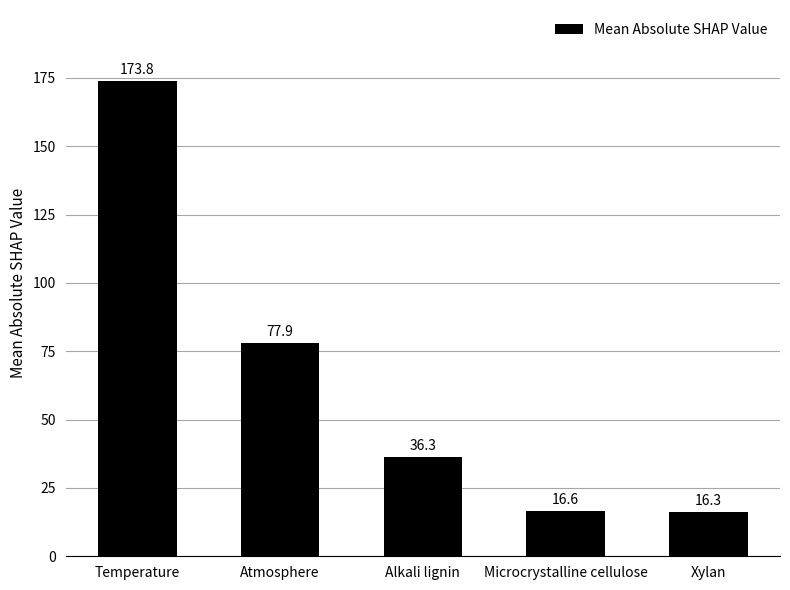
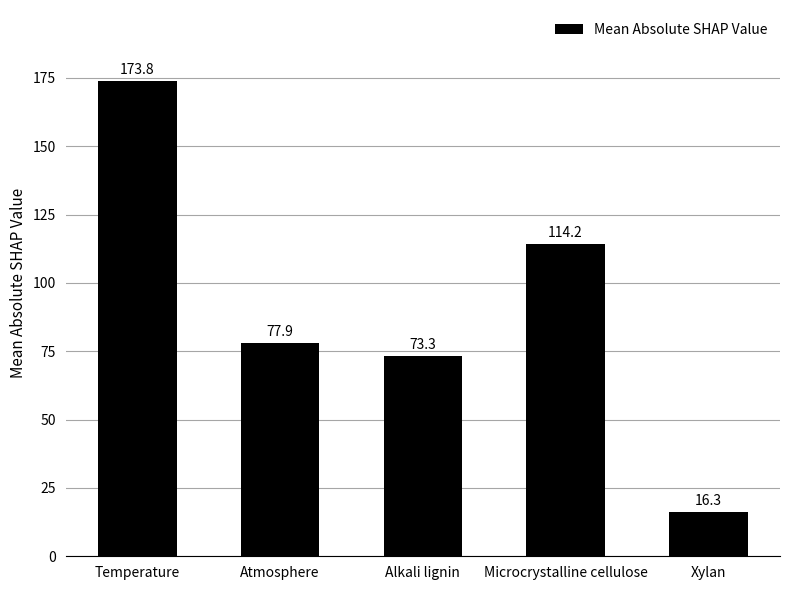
  {
    "Temperature": 173.8,
    "Atmosphere": 77.9,
-   "Alkali lignin": 36.3,
-   "Microcrystalline cellulose": 16.6,
+   "Alkali lignin": 73.3,
+   "Microcrystalline cellulose": 114.2,
    "Xylan": 16.3
  }
